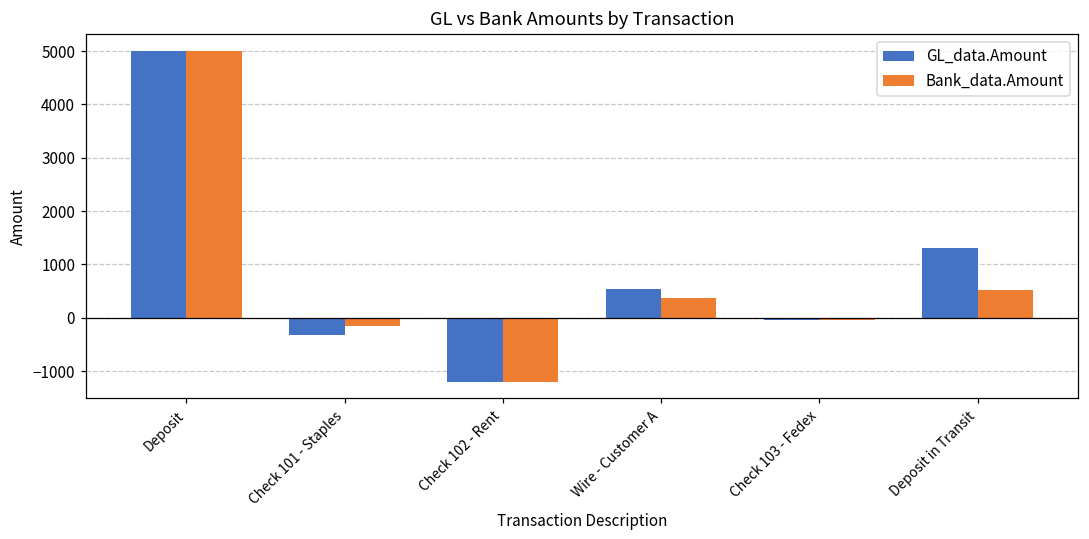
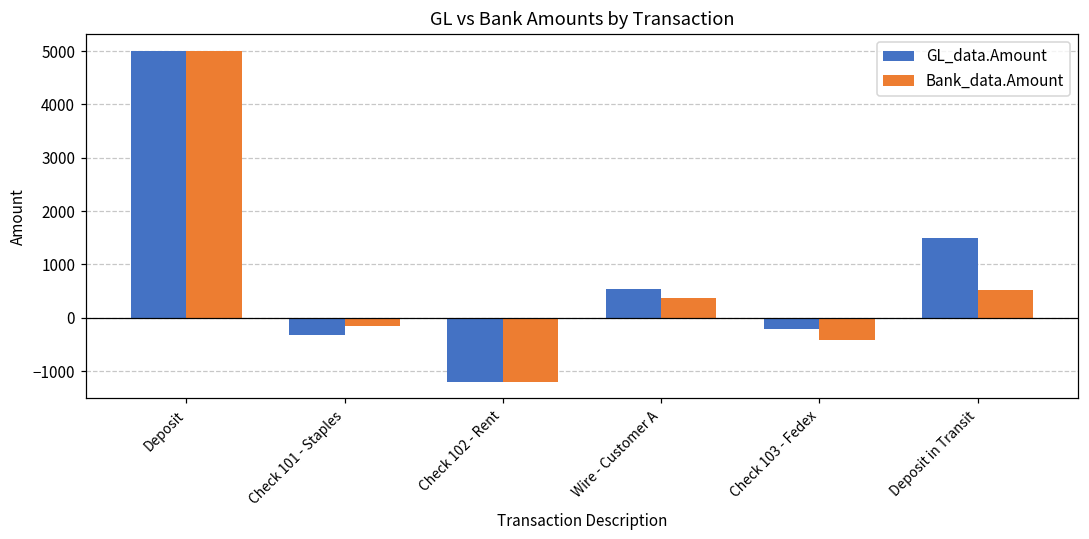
  {
    "GL_data.Amount": {
      "Deposit": 5000,
      "Check 101 - Staples": -300,
      "Check 102 - Rent": -1200,
      "Wire - Customer A": 500,
-     "Check 103 - Fedex": 0,
-     "Deposit in Transit": 1300
+     "Check 103 - Fedex": -200,
+     "Deposit in Transit": 1500
    },
    "Bank_data.Amount": {
      "Deposit": 5000,
      "Check 101 - Staples": -200,
      "Check 102 - Rent": -1200,
      "Wire - Customer A": 400,
-     "Check 103 - Fedex": 0,
+     "Check 103 - Fedex": -400,
      "Deposit in Transit": 500
    }
  }
